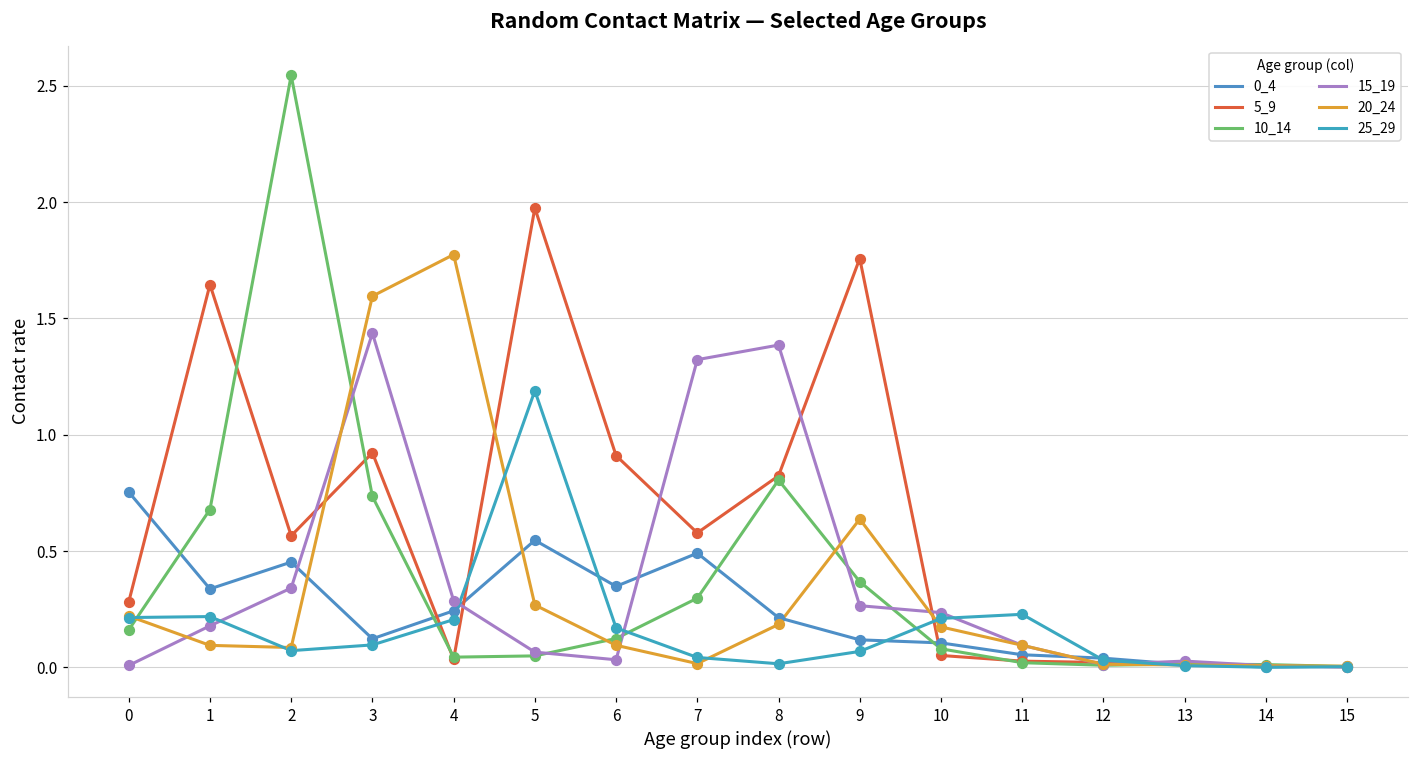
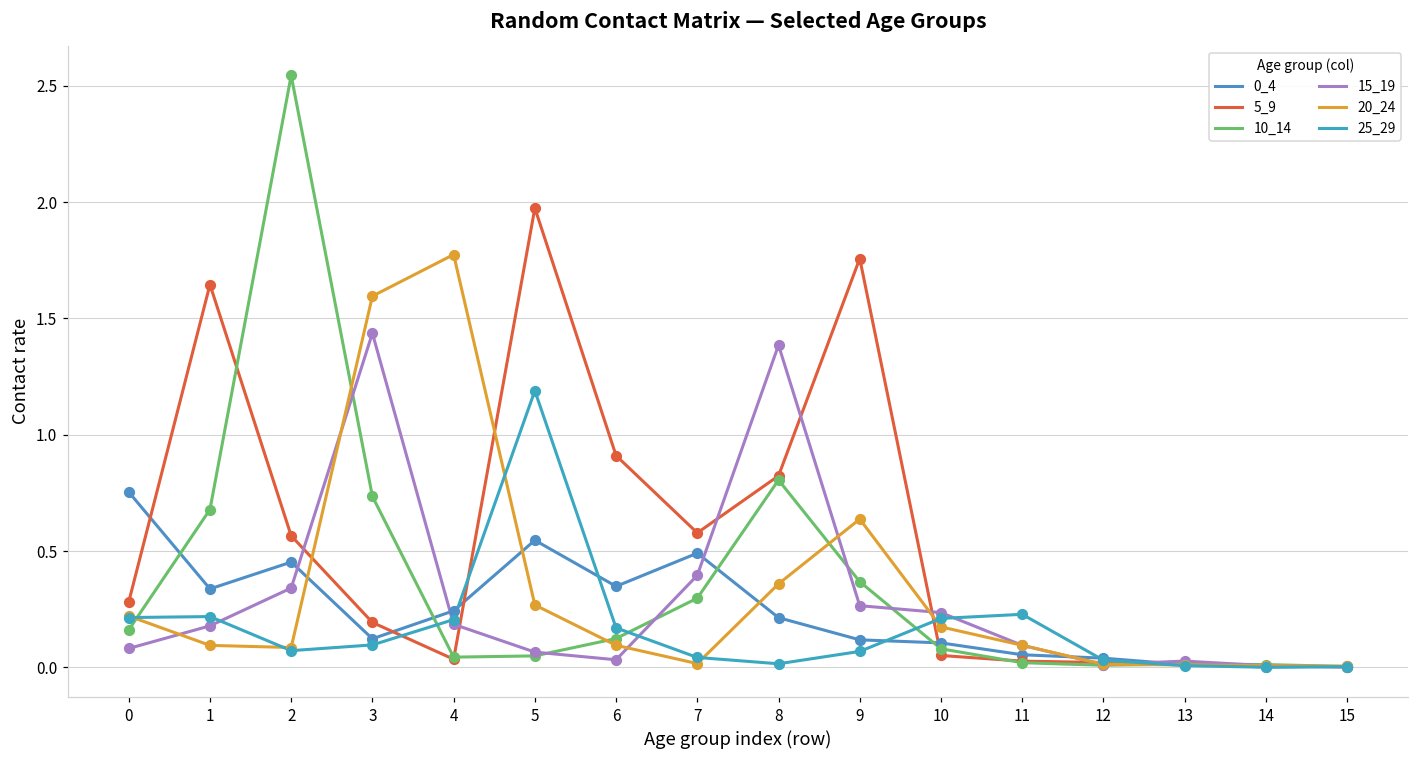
  {
    "5_9": {
      "0": 0.28,
      "1": 1.65,
      "2": 0.57,
-     "3": 0.92,
+     "3": 0.19,
      "5": 1.97,
      "6": 0.91,
      "7": 0.58,
      "8": 0.82,
      "9": 1.76,
      "10": 0.05
    },
    "10_14": {
      "0": 0.16,
      "1": 0.68,
      "2": 2.54,
      "3": 0.74,
      "5": 0.05,
      "6": 0.12,
      "7": 0.30,
      "8": 0.81,
      "9": 0.37,
      "10": 0.08
    },
    "15_19": {
-     "0": 0.01,
+     "0": 0.08,
      "1": 0.18,
      "2": 0.34,
      "3": 1.44,
-     "4": 0.29,
+     "4": 0.19,
      "5": 0.07,
      "6": 0.03,
-     "7": 1.32,
+     "7": 0.40,
      "8": 1.39,
      "9": 0.27,
      "10": 0.24,
      "13": 0.03
    },
    "20_24": {
      "1": 0.10,
      "2": 0.09,
      "3": 1.60,
      "4": 1.77,
      "5": 0.27,
      "6": 0.10,
      "7": 0.02,
-     "8": 0.19,
+     "8": 0.36,
      "9": 0.64,
      "10": 0.17
    }
  }
